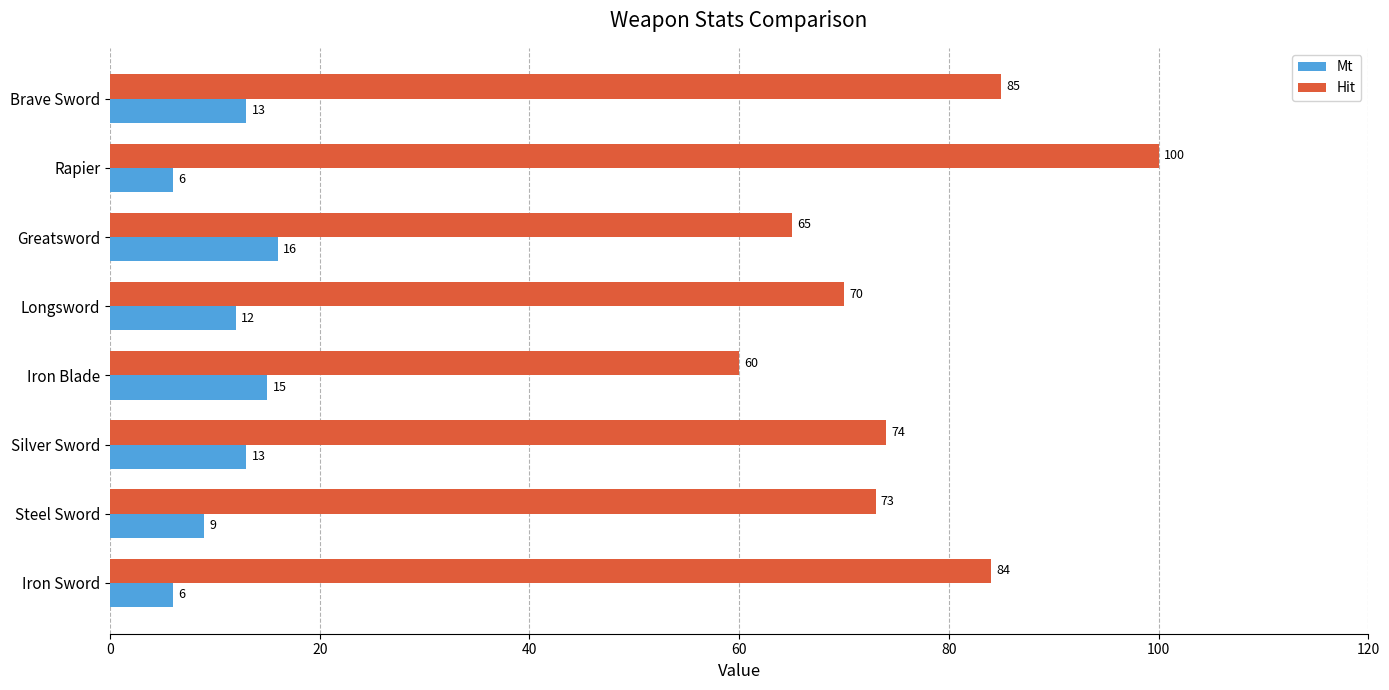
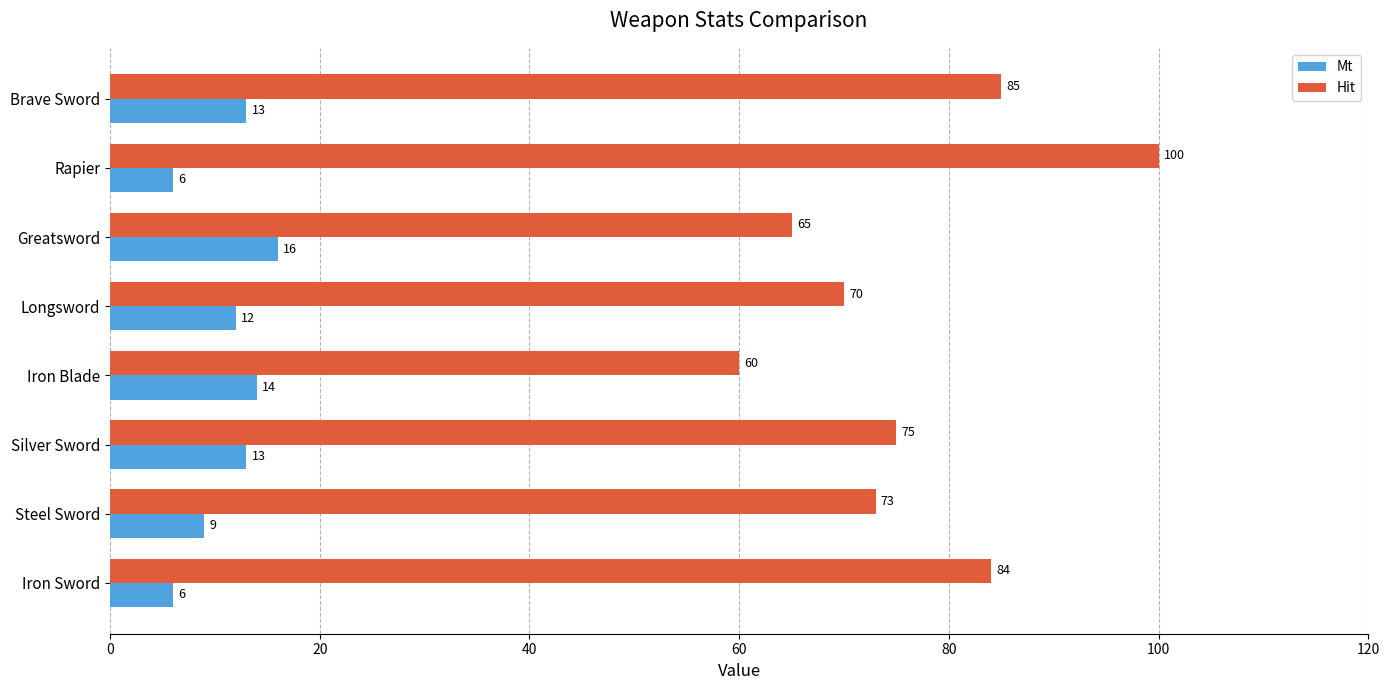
  {
    "Mt": {
      "Brave Sword": 13,
      "Rapier": 6,
      "Greatsword": 16,
      "Longsword": 12,
-     "Iron Blade": 15,
+     "Iron Blade": 14,
      "Silver Sword": 13,
      "Steel Sword": 9,
      "Iron Sword": 6
    },
    "Hit": {
      "Brave Sword": 85,
      "Rapier": 100,
      "Greatsword": 65,
      "Longsword": 70,
      "Iron Blade": 60,
-     "Silver Sword": 74,
+     "Silver Sword": 75,
      "Steel Sword": 73,
      "Iron Sword": 84
    }
  }
